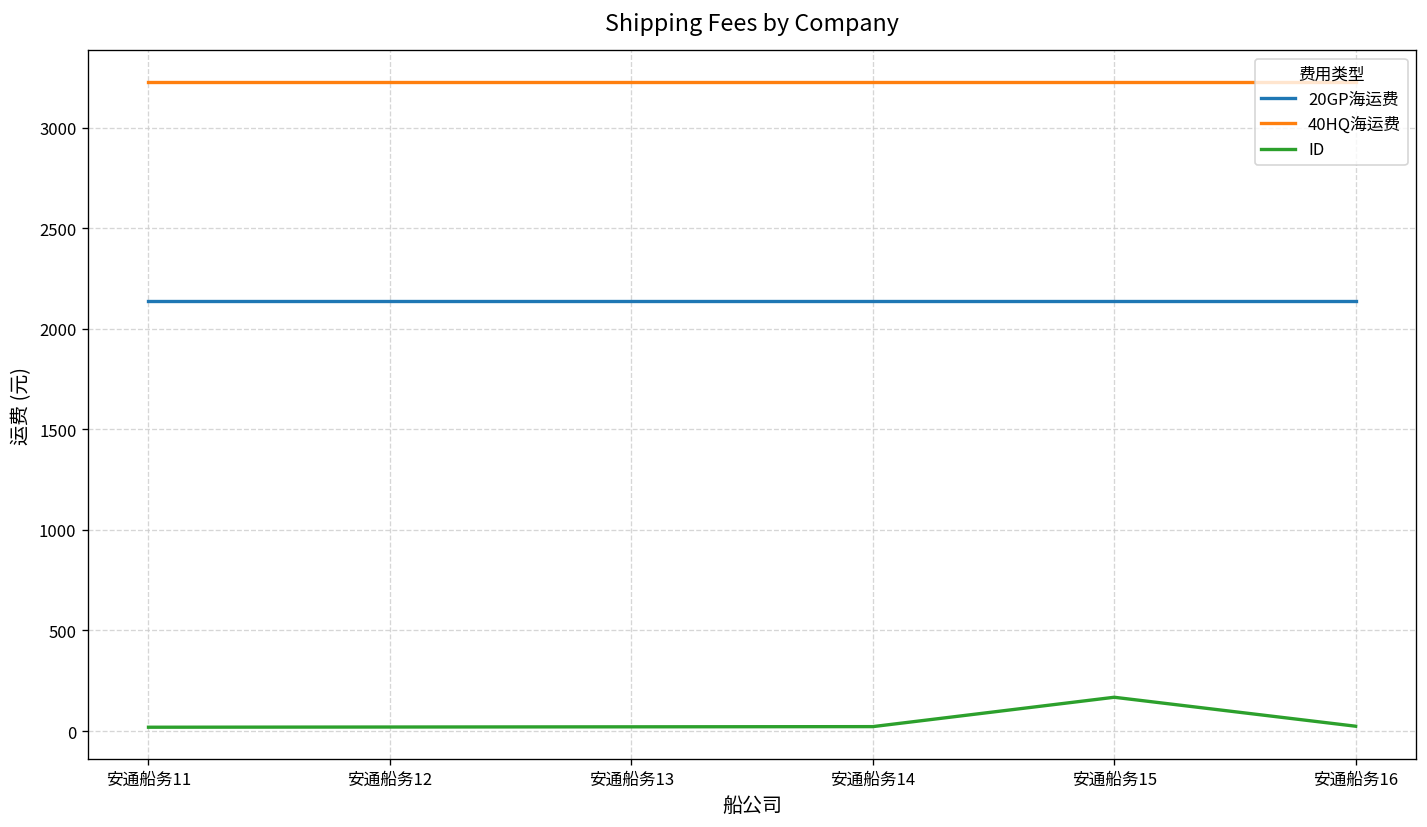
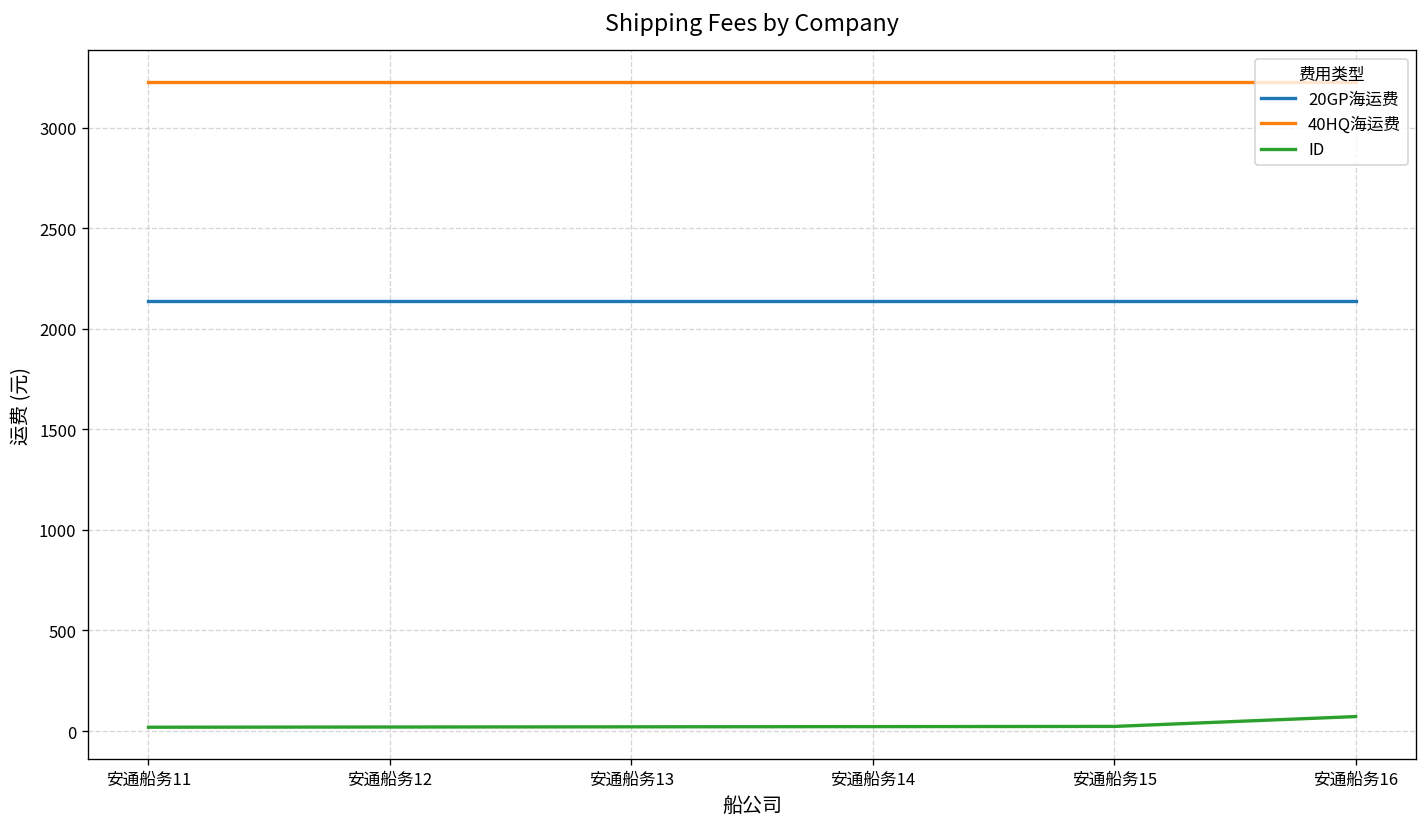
  {
    "20GP海运费": {
      "安通船务11": 2140,
      "安通船务12": 2140,
      "安通船务13": 2140,
      "安通船务14": 2140,
      "安通船务15": 2140,
      "安通船务16": 2140
    },
    "40HQ海运费": {
      "安通船务11": 3230,
      "安通船务12": 3230,
      "安通船务13": 3230,
      "安通船务14": 3230,
      "安通船务15": 3230
    },
    "ID": {
      "安通船务11": 20,
      "安通船务12": 20,
      "安通船务13": 20,
      "安通船务14": 20,
-     "安通船务15": 170,
-     "安通船务16": 20
+     "安通船务15": 20,
+     "安通船务16": 70
    }
  }
